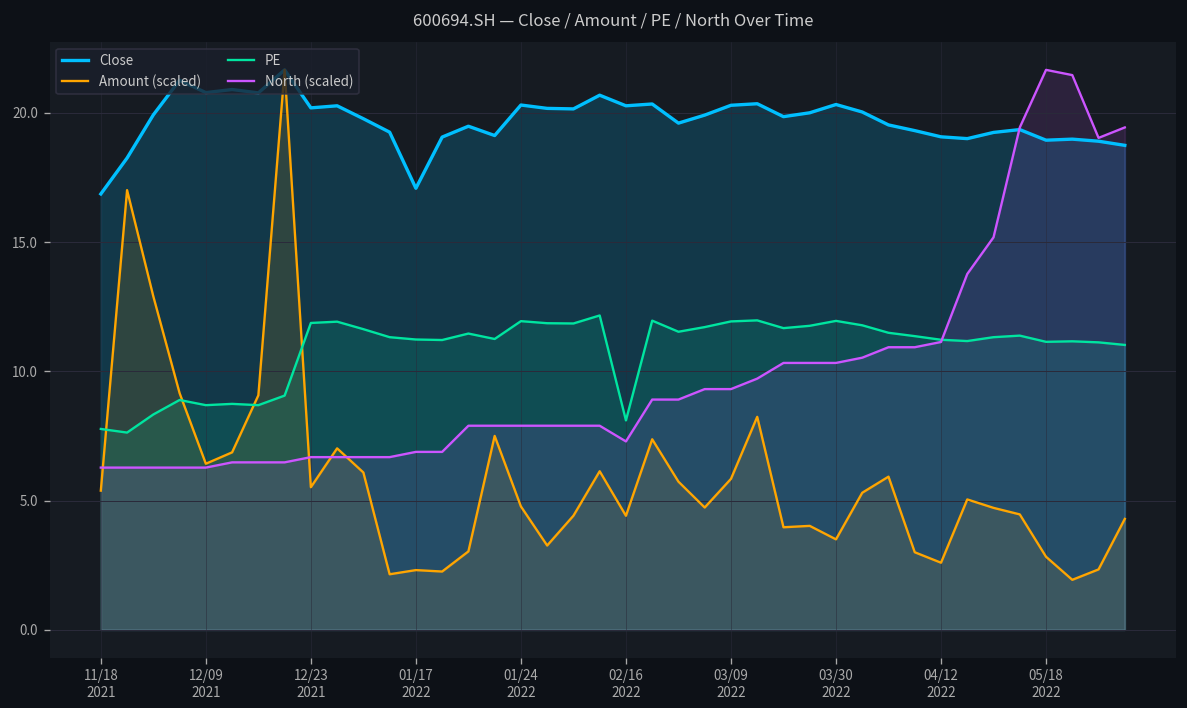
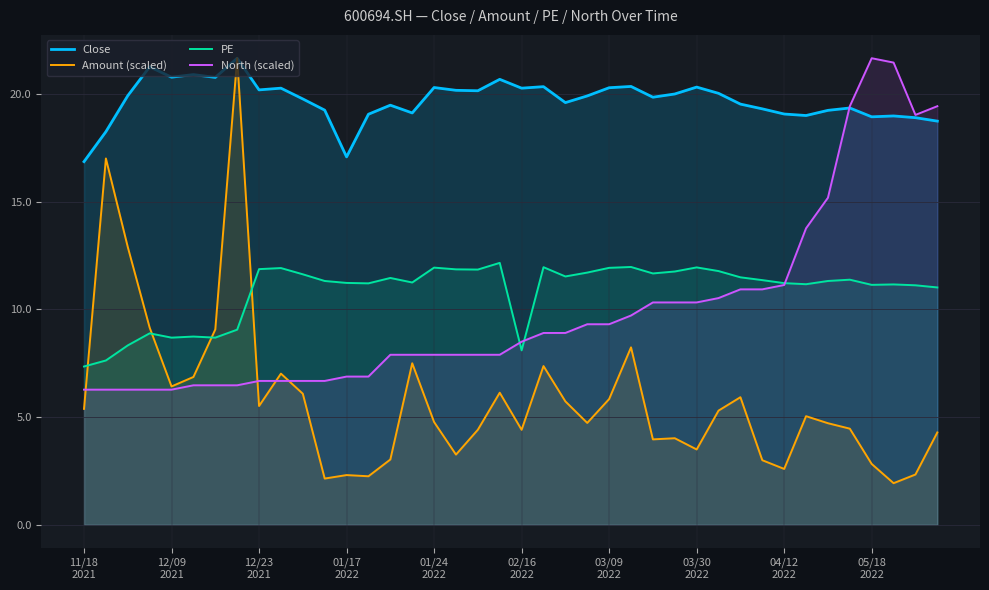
  {
    "Close": {
      "11/18 2021": 16.9,
      "12/09 2021": 20.8,
      "12/23 2021": 20.2,
      "01/17 2022": 17.1,
      "01/24 2022": 20.3,
      "02/16 2022": 20.3,
      "03/09 2022": 20.3,
      "03/30 2022": 20.3,
      "04/12 2022": 19.1,
      "05/18 2022": 18.9
    },
    "Amount (scaled)": {
      "11/18 2021": 5.4,
      "12/09 2021": 6.4,
      "12/23 2021": 5.5,
      "01/17 2022": 2.3,
      "01/24 2022": 4.8,
      "02/16 2022": 4.4,
      "03/09 2022": 5.8,
      "03/30 2022": 3.5,
      "04/12 2022": 2.6,
      "05/18 2022": 2.8
    },
    "PE": {
-     "11/18 2021": 7.8,
+     "11/18 2021": 7.4,
      "12/09 2021": 8.7,
      "12/23 2021": 11.9,
      "01/17 2022": 11.2,
      "01/24 2022": 11.9,
      "02/16 2022": 8.1,
      "03/09 2022": 11.9,
      "03/30 2022": 12.0,
      "05/18 2022": 11.1
    },
    "North (scaled)": {
      "11/18 2021": 6.3,
      "12/09 2021": 6.3,
      "12/23 2021": 6.7,
      "01/17 2022": 6.9,
      "01/24 2022": 7.9,
-     "02/16 2022": 7.3,
+     "02/16 2022": 8.5,
      "03/09 2022": 9.3,
      "03/30 2022": 10.3,
      "05/18 2022": 21.7
    }
  }
